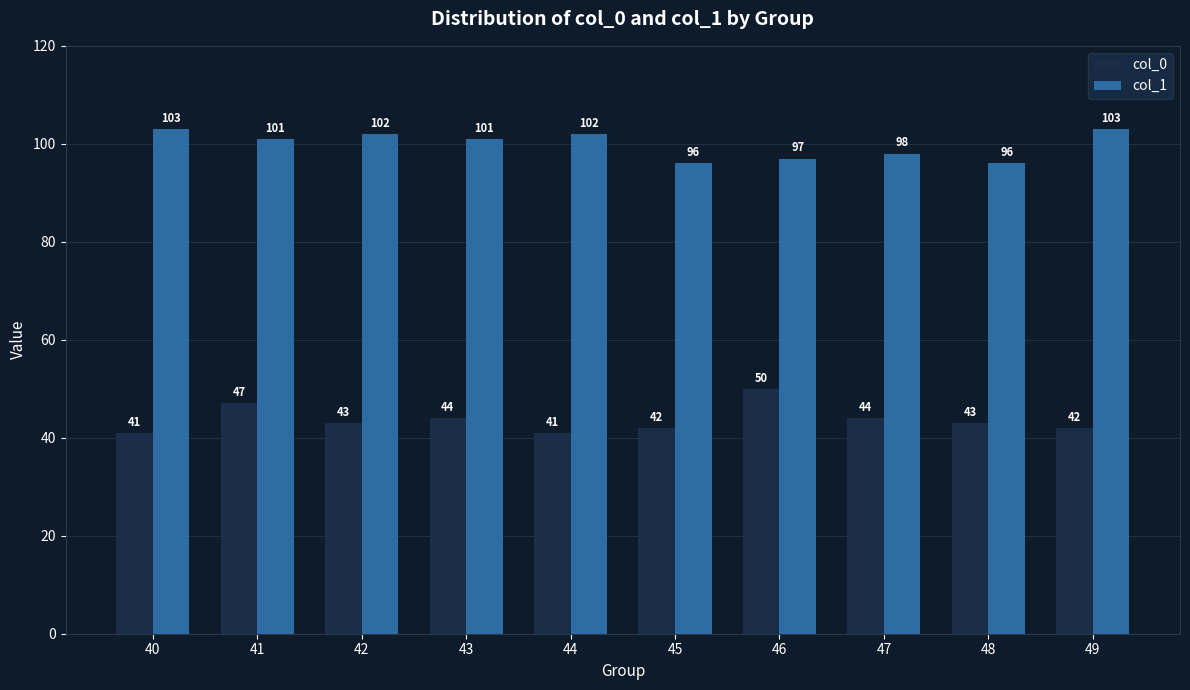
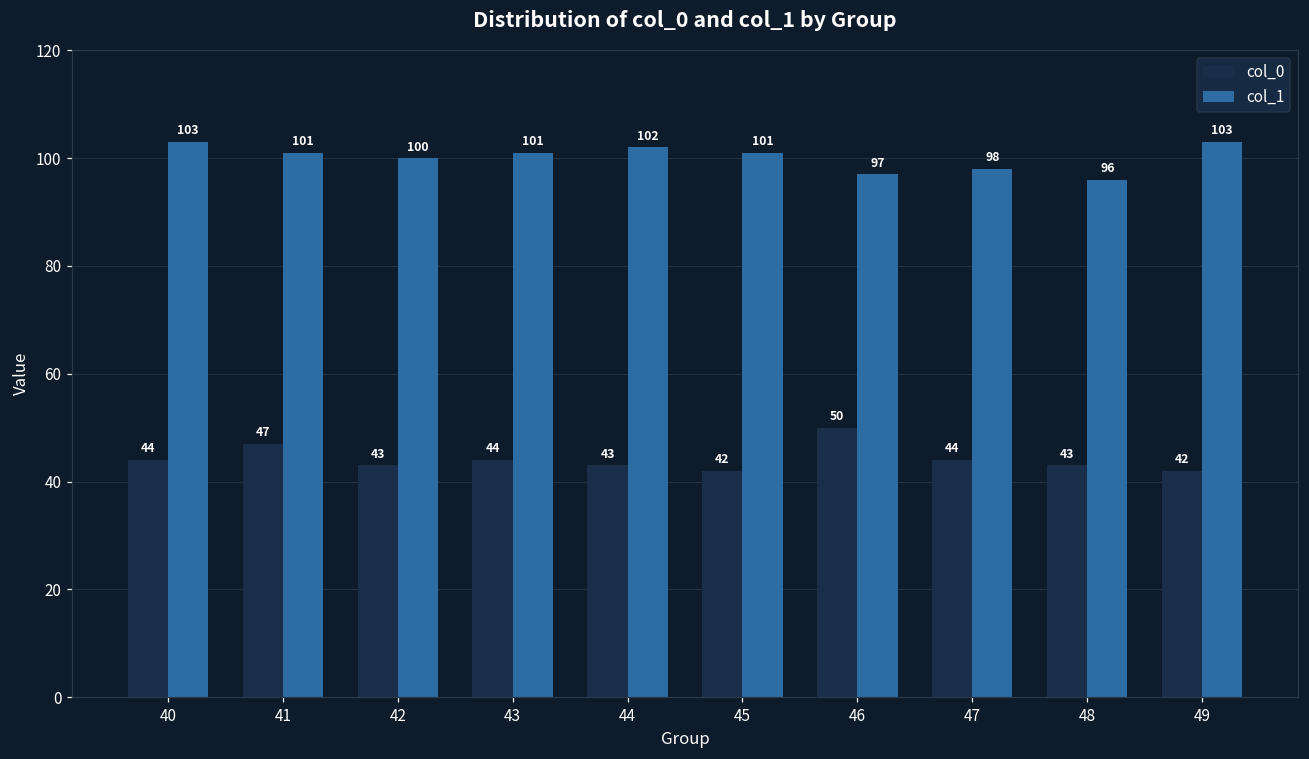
  {
    "col_0": {
-     "40": 41,
+     "40": 44,
      "41": 47,
      "42": 43,
      "43": 44,
-     "44": 41,
+     "44": 43,
      "45": 42,
      "46": 50,
      "47": 44,
      "48": 43,
      "49": 42
    },
    "col_1": {
      "40": 103,
      "41": 101,
-     "42": 102,
+     "42": 100,
      "43": 101,
      "44": 102,
-     "45": 96,
+     "45": 101,
      "46": 97,
      "47": 98,
      "48": 96,
      "49": 103
    }
  }
